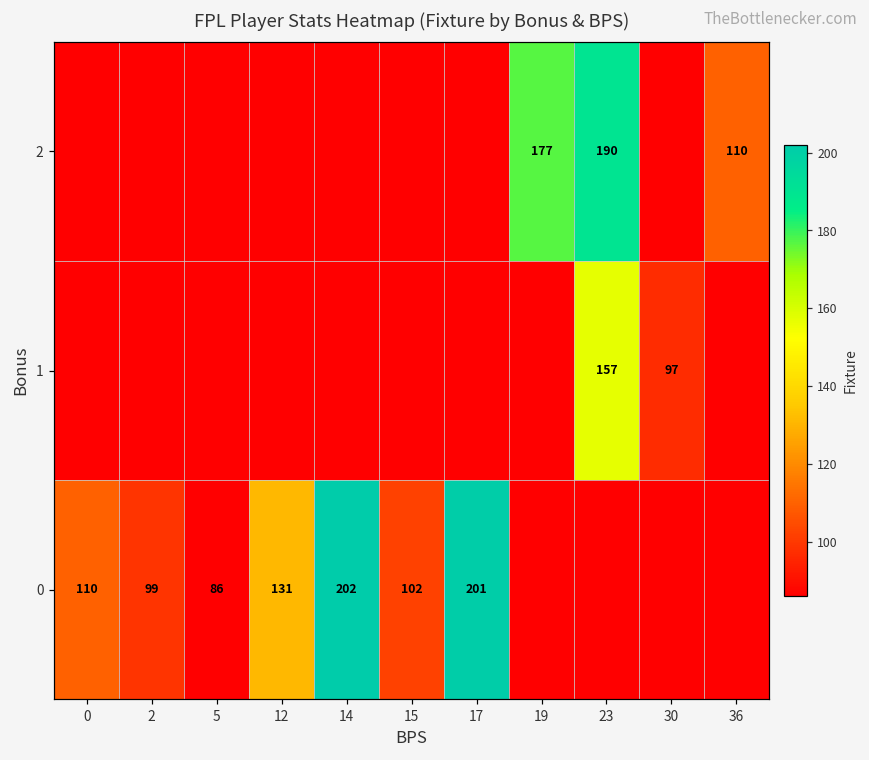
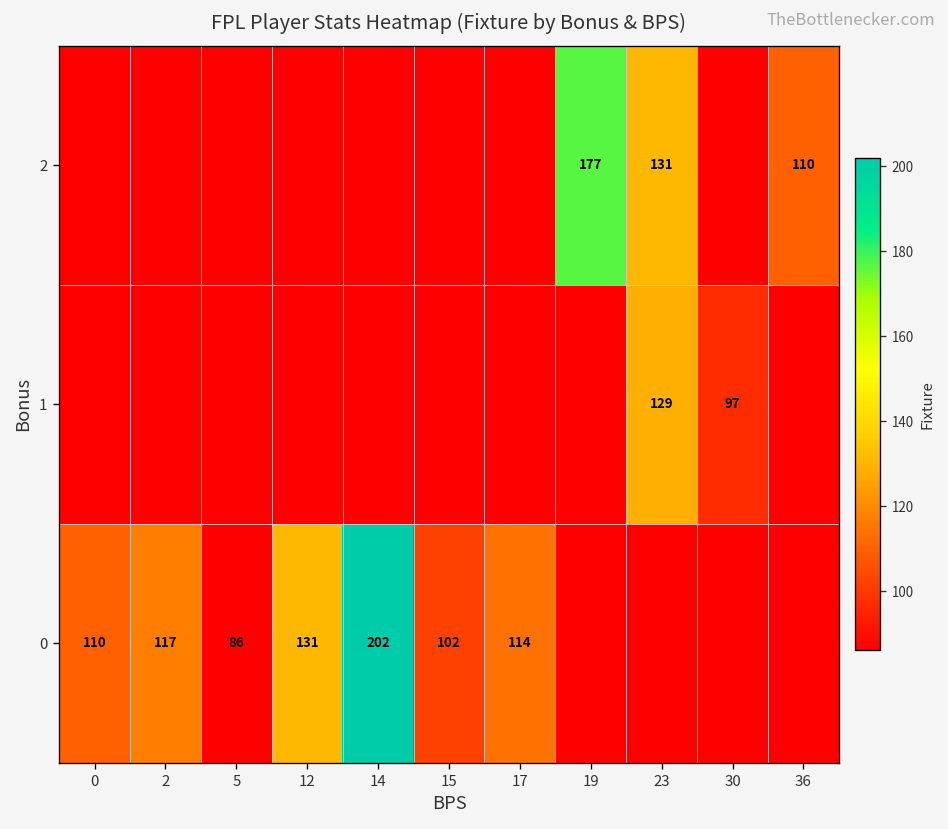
  {
    "2": {
      "19": 177,
-     "23": 190,
+     "23": 131,
      "36": 110
    },
    "1": {
-     "23": 157,
+     "23": 129,
      "30": 97
    },
    "0": {
      "0": 110,
-     "2": 99,
+     "2": 117,
      "5": 86,
      "12": 131,
      "14": 202,
      "15": 102,
-     "17": 201
+     "17": 114
    }
  }
